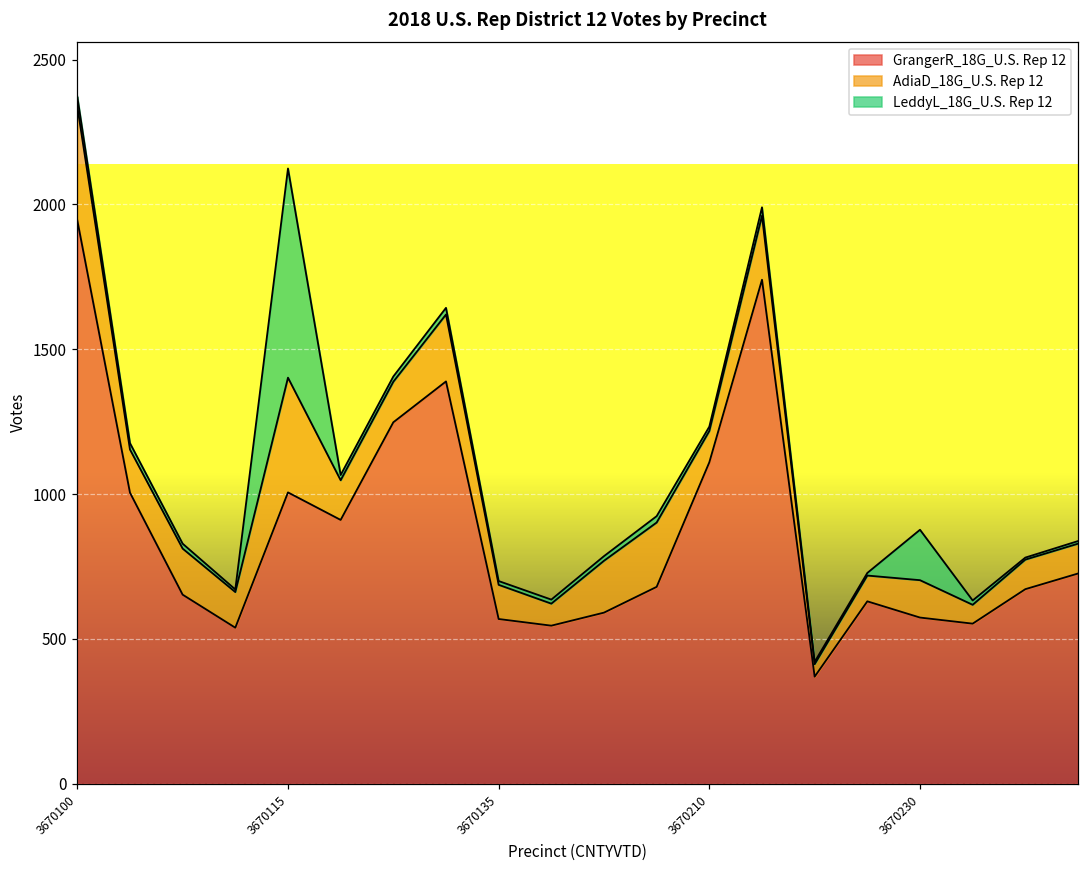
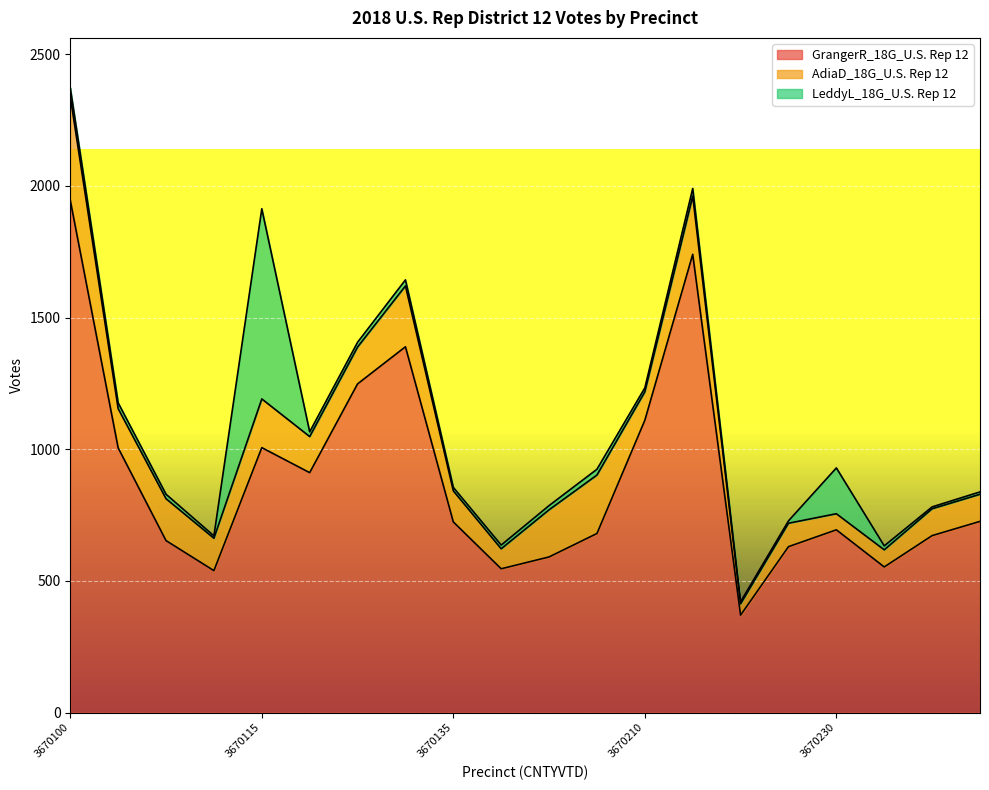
  {
    "GrangerR_18G_U.S. Rep 12": {
      "3670100": 1950,
      "3670115": 1010,
-     "3670135": 570,
+     "3670135": 720,
      "3670210": 1110,
-     "3670230": 570
+     "3670230": 690
    },
    "AdiaD_18G_U.S. Rep 12": {
      "3670100": 390,
-     "3670115": 400,
+     "3670115": 190,
      "3670135": 120,
      "3670210": 110,
-     "3670230": 130
+     "3670230": 60
    },
    "LeddyL_18G_U.S. Rep 12": {
      "3670100": 30,
      "3670115": 720,
      "3670135": 10,
      "3670210": 20,
      "3670230": 170
    }
  }
